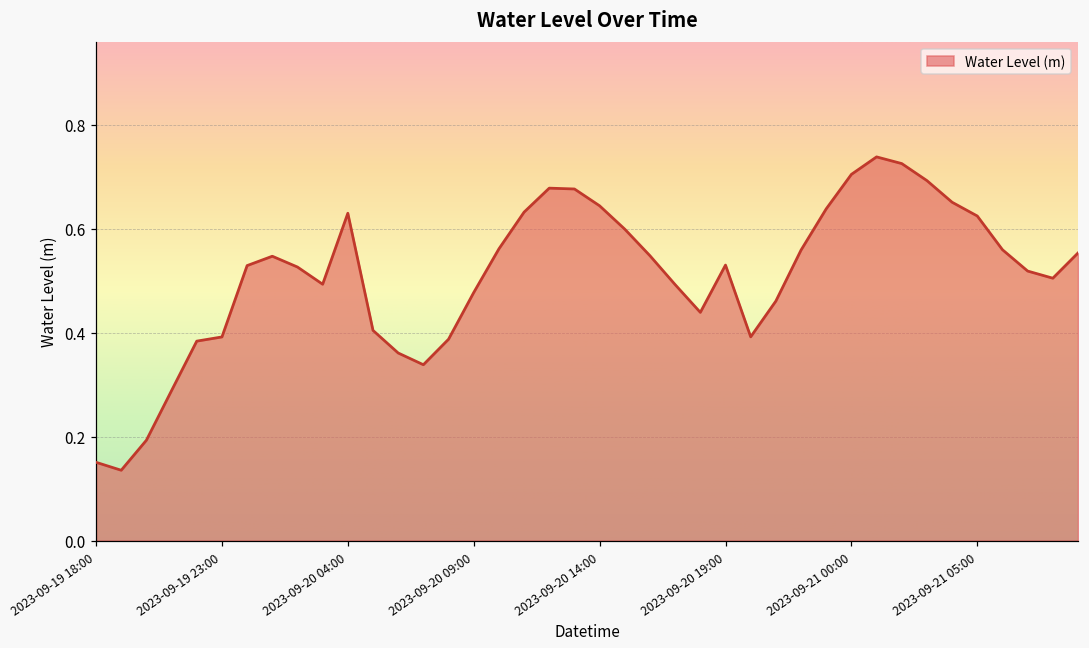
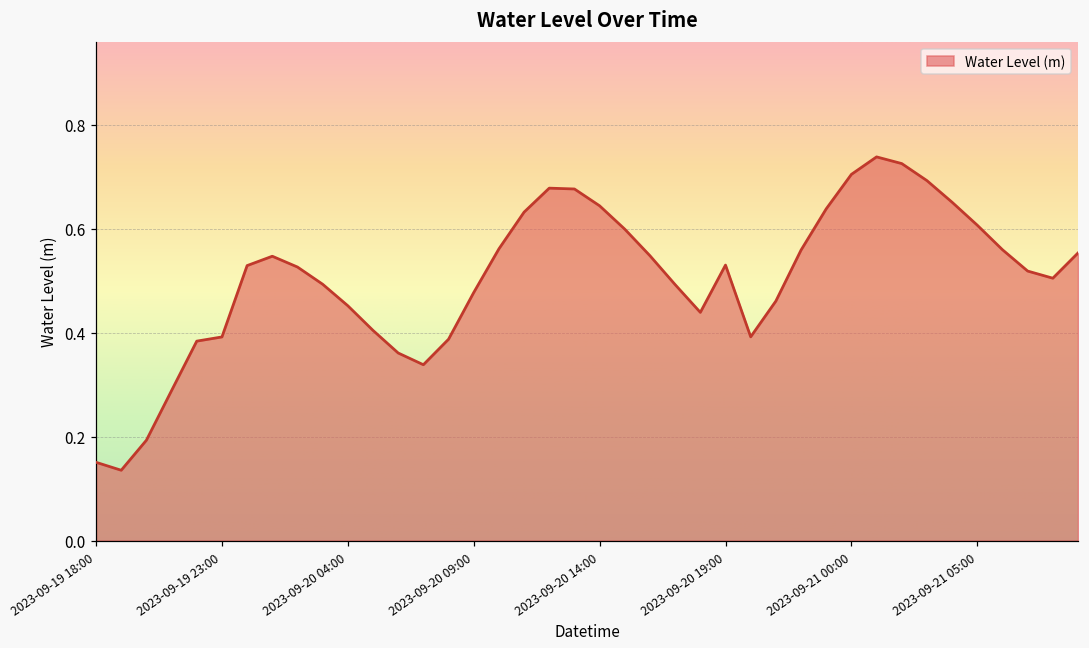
  {
    "2023-09-19 18:00": 0.15,
    "2023-09-19 23:00": 0.39,
-   "2023-09-20 04:00": 0.63,
+   "2023-09-20 04:00": 0.45,
    "2023-09-20 09:00": 0.48,
    "2023-09-20 14:00": 0.64,
    "2023-09-20 19:00": 0.53,
    "2023-09-21 00:00": 0.70,
-   "2023-09-21 05:00": 0.62
+   "2023-09-21 05:00": 0.61
  }
